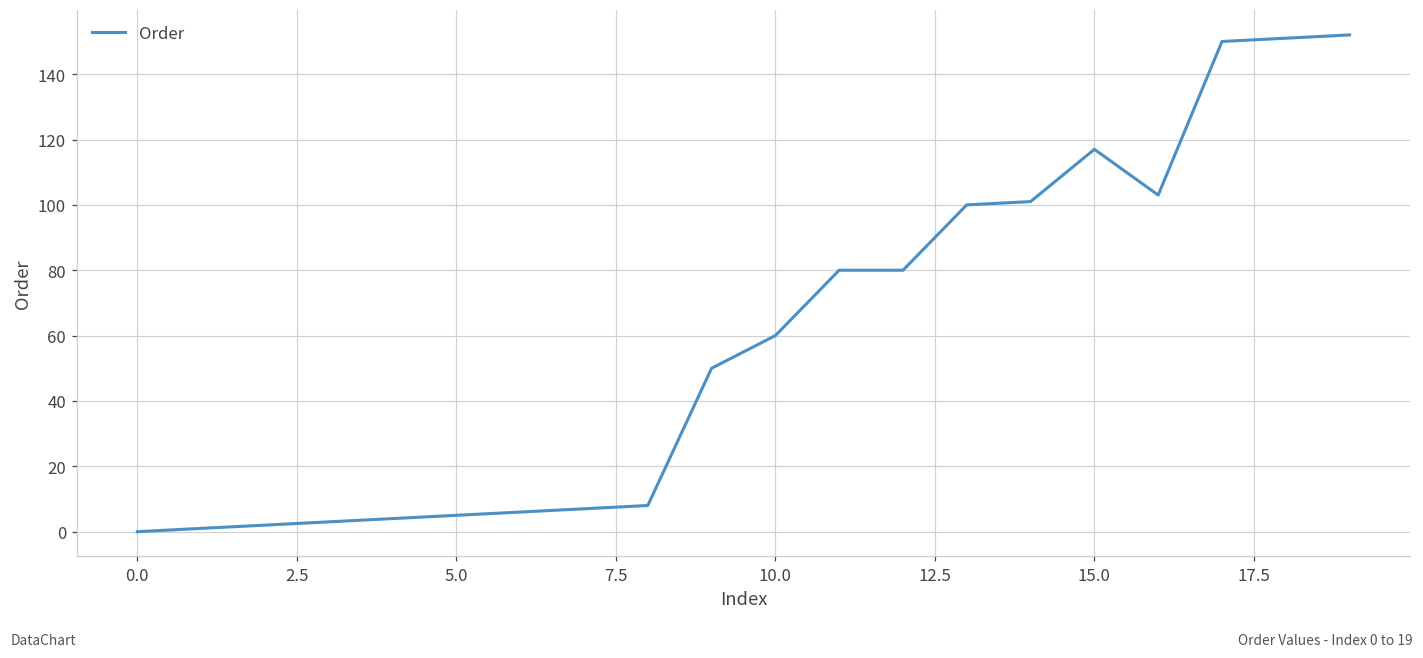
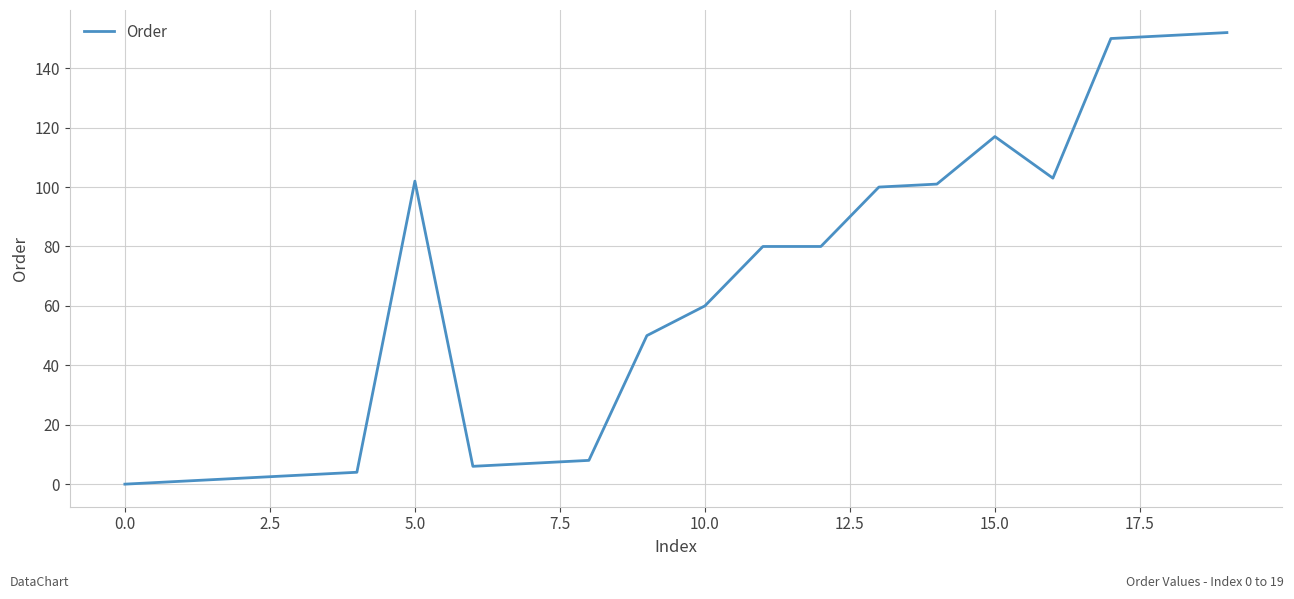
  {
    "0.0": 0,
-   "5.0": 5,
+   "5.0": 102,
    "10.0": 60,
    "15.0": 117
  }
